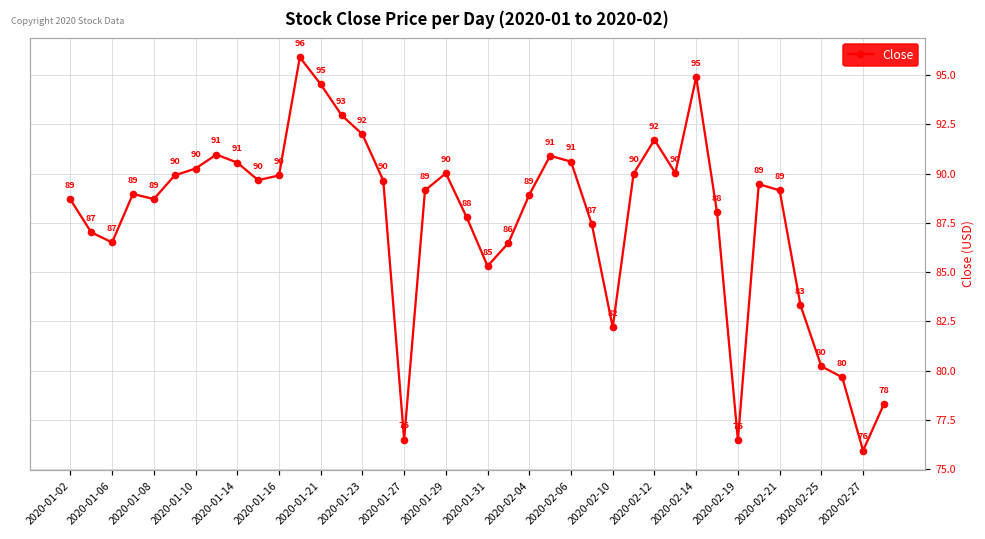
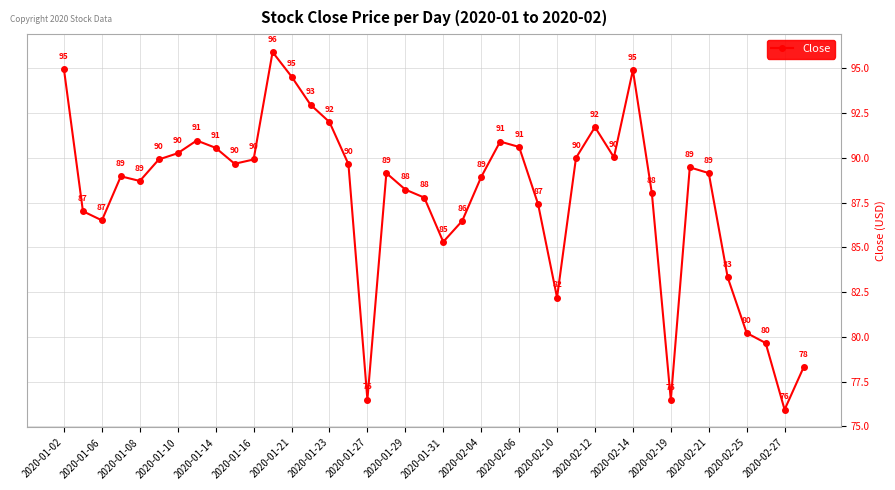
  {
-   "2020-01-02": 89,
+   "2020-01-02": 95,
    "2020-01-06": 87,
    "2020-01-08": 89,
    "2020-01-10": 90,
    "2020-01-14": 91,
    "2020-01-16": 90,
    "2020-01-21": 95,
    "2020-01-23": 92,
    "2020-01-27": 76,
-   "2020-01-29": 90,
+   "2020-01-29": 88,
    "2020-01-31": 85,
    "2020-02-04": 89,
    "2020-02-06": 91,
    "2020-02-10": 82,
    "2020-02-12": 92,
    "2020-02-14": 95,
    "2020-02-19": 76,
    "2020-02-21": 89,
    "2020-02-25": 80,
    "2020-02-27": 76
  }
